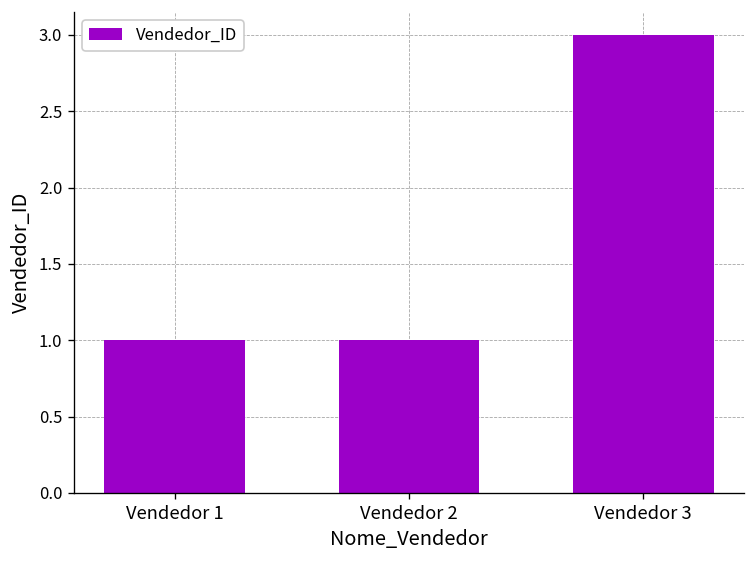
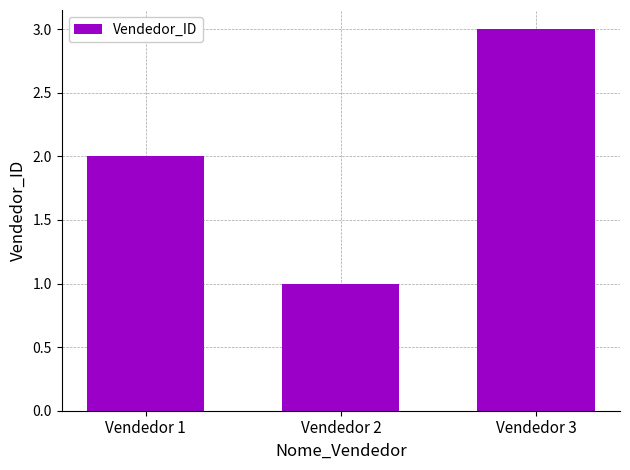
  {
-   "Vendedor 1": 1,
+   "Vendedor 1": 2,
    "Vendedor 2": 1,
    "Vendedor 3": 3
  }
